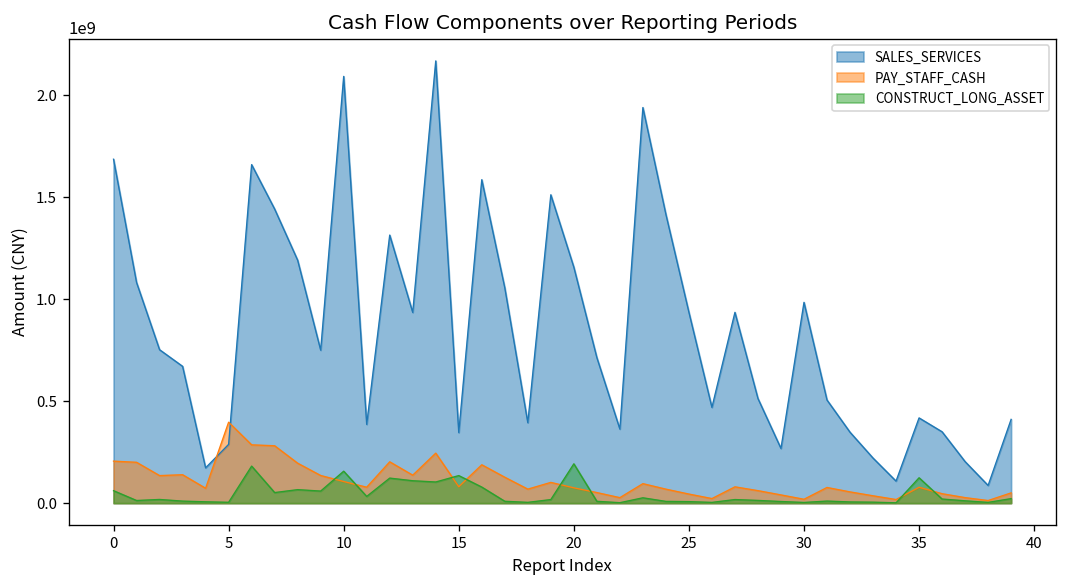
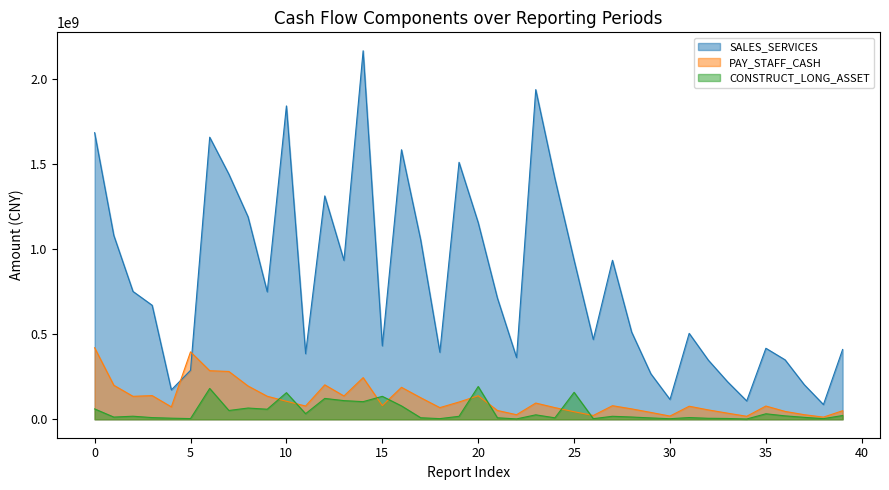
  {
    "SALES_SERVICES": {
      "0": 1690000000,
      "5": 290000000,
-     "10": 2090000000,
-     "15": 350000000,
+     "10": 1840000000,
+     "15": 430000000,
      "20": 1160000000,
      "25": 940000000,
-     "30": 980000000,
+     "30": 120000000,
      "35": 420000000
    },
    "PAY_STAFF_CASH": {
-     "0": 210000000,
+     "0": 420000000,
      "5": 400000000,
      "10": 110000000,
      "15": 80000000,
-     "20": 80000000,
+     "20": 140000000,
      "25": 40000000,
      "30": 20000000,
      "35": 80000000
    },
    "CONSTRUCT_LONG_ASSET": {
      "0": 60000000,
      "5": 0,
      "10": 160000000,
      "15": 140000000,
      "20": 190000000,
-     "25": 10000000,
+     "25": 160000000,
      "30": 0,
-     "35": 120000000
+     "35": 30000000
    }
  }
